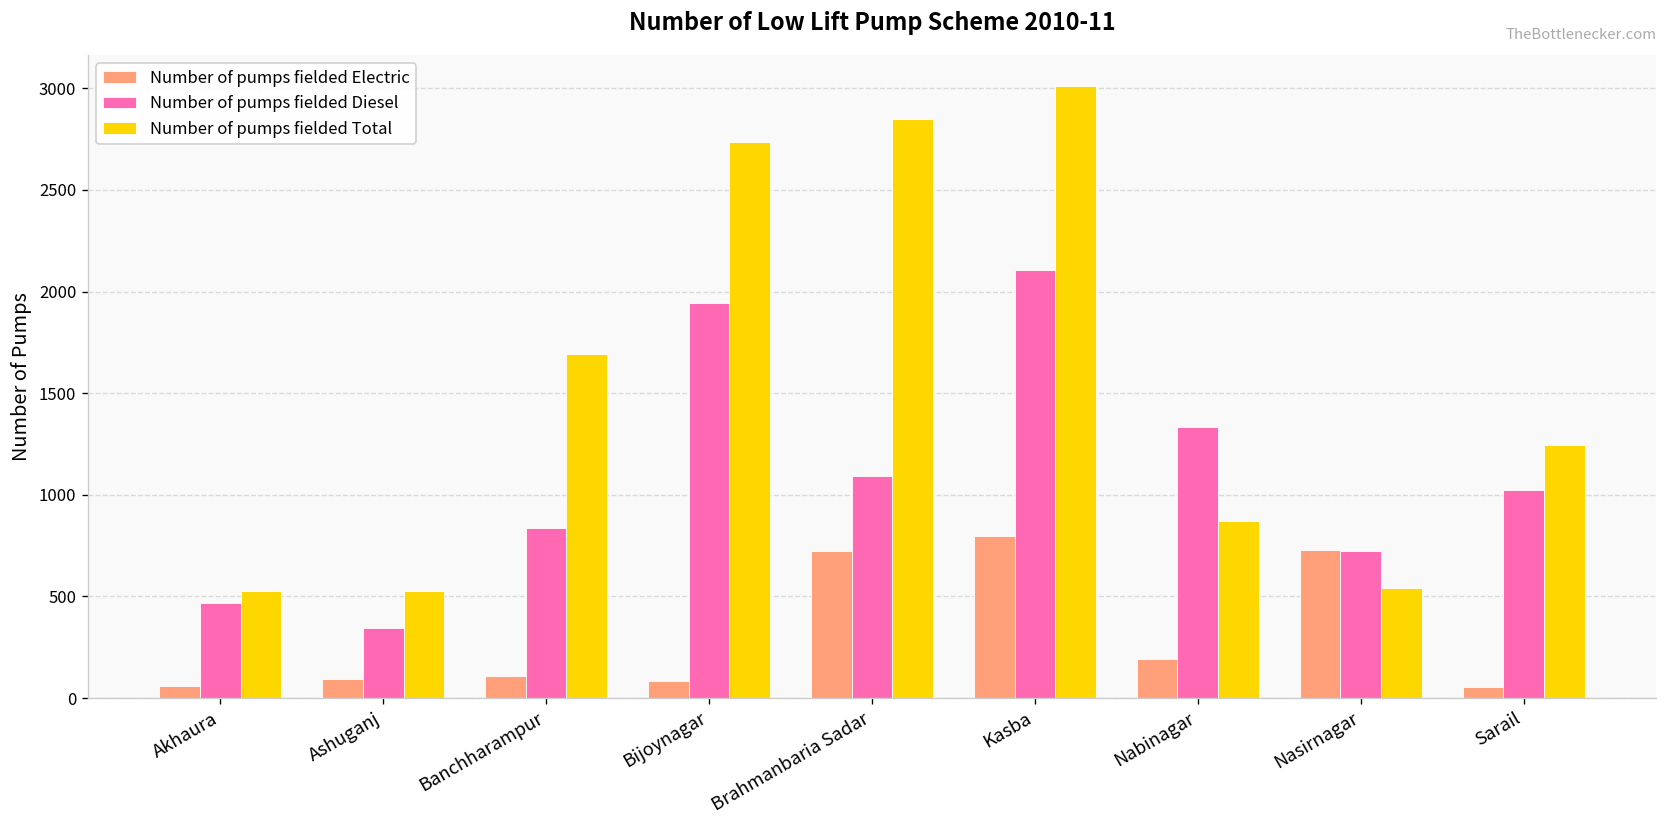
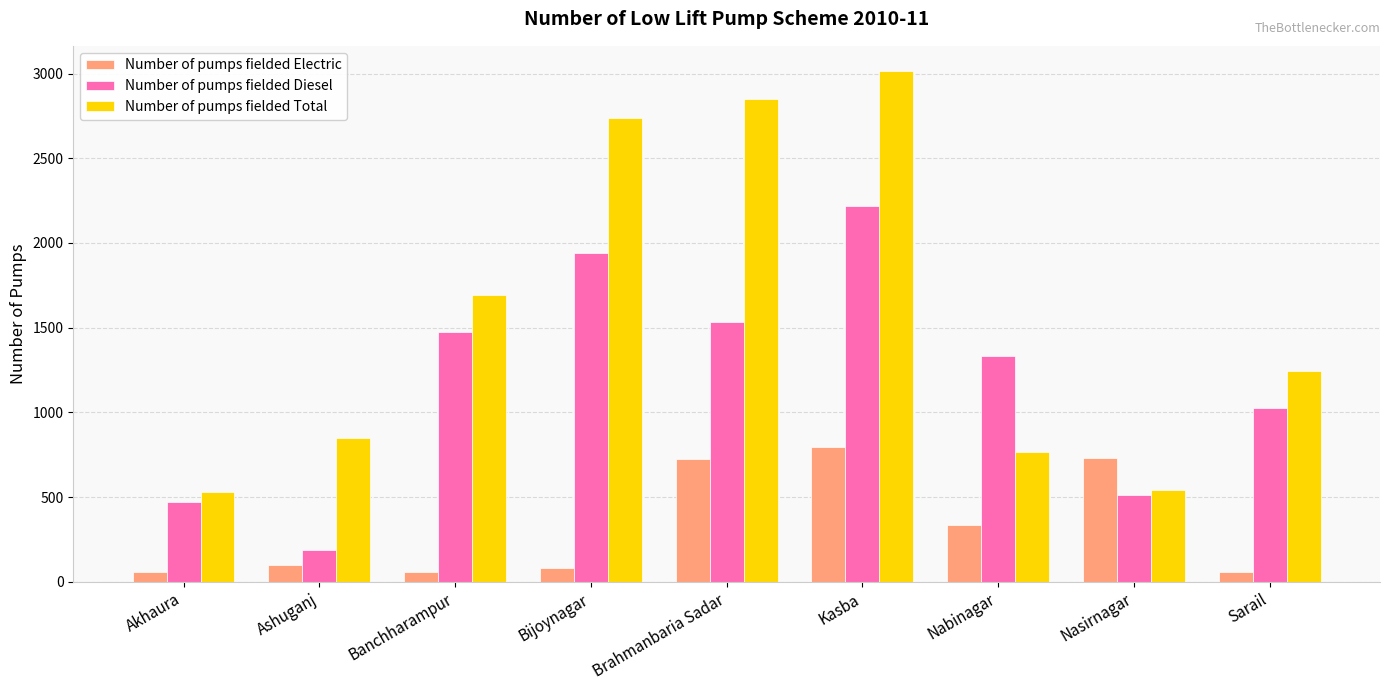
  {
    "Number of pumps fielded Electric": {
      "Akhaura": 60,
      "Ashuganj": 100,
-     "Banchharampur": 110,
+     "Banchharampur": 60,
      "Bijoynagar": 80,
      "Brahmanbaria Sadar": 720,
      "Kasba": 800,
-     "Nabinagar": 190,
+     "Nabinagar": 340,
      "Nasirnagar": 730,
      "Sarail": 60
    },
    "Number of pumps fielded Diesel": {
      "Akhaura": 470,
-     "Ashuganj": 350,
-     "Banchharampur": 840,
+     "Ashuganj": 190,
+     "Banchharampur": 1480,
      "Bijoynagar": 1940,
-     "Brahmanbaria Sadar": 1090,
-     "Kasba": 2110,
+     "Brahmanbaria Sadar": 1530,
+     "Kasba": 2220,
      "Nabinagar": 1330,
-     "Nasirnagar": 720,
+     "Nasirnagar": 510,
      "Sarail": 1030
    },
    "Number of pumps fielded Total": {
      "Akhaura": 530,
-     "Ashuganj": 530,
+     "Ashuganj": 850,
      "Banchharampur": 1690,
      "Bijoynagar": 2740,
      "Brahmanbaria Sadar": 2850,
      "Kasba": 3010,
-     "Nabinagar": 870,
+     "Nabinagar": 770,
      "Nasirnagar": 540,
      "Sarail": 1240
    }
  }
